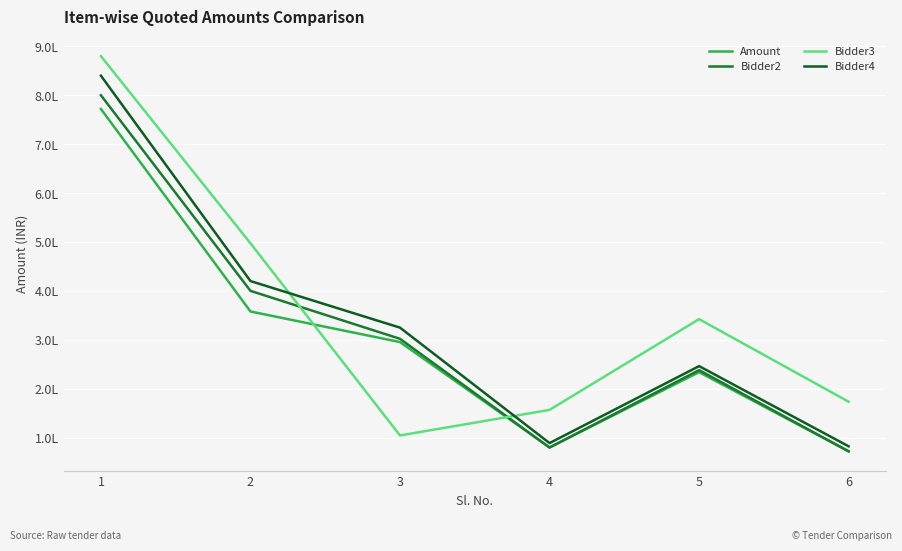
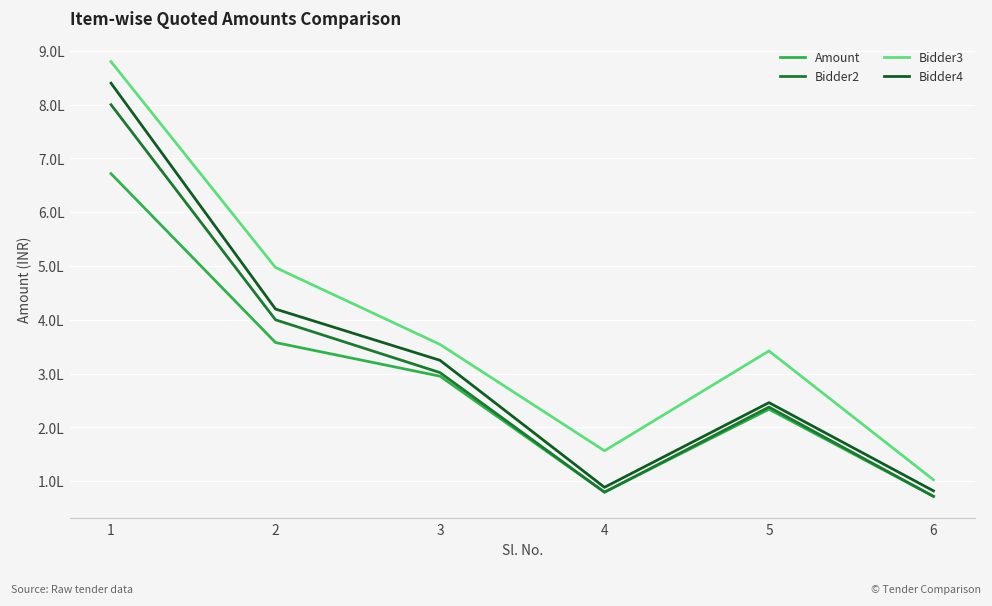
  {
    "Amount": {
-     "1": "7.7L",
+     "1": "6.7L",
      "2": "3.6L",
      "3": "3.0L"
    },
    "Bidder3": {
      "1": "8.8L",
      "2": "5.0L",
-     "3": "1.0L",
+     "3": "3.5L",
      "4": "1.6L",
      "5": "3.4L",
-     "6": "1.7L"
+     "6": "1.0L"
    }
  }
